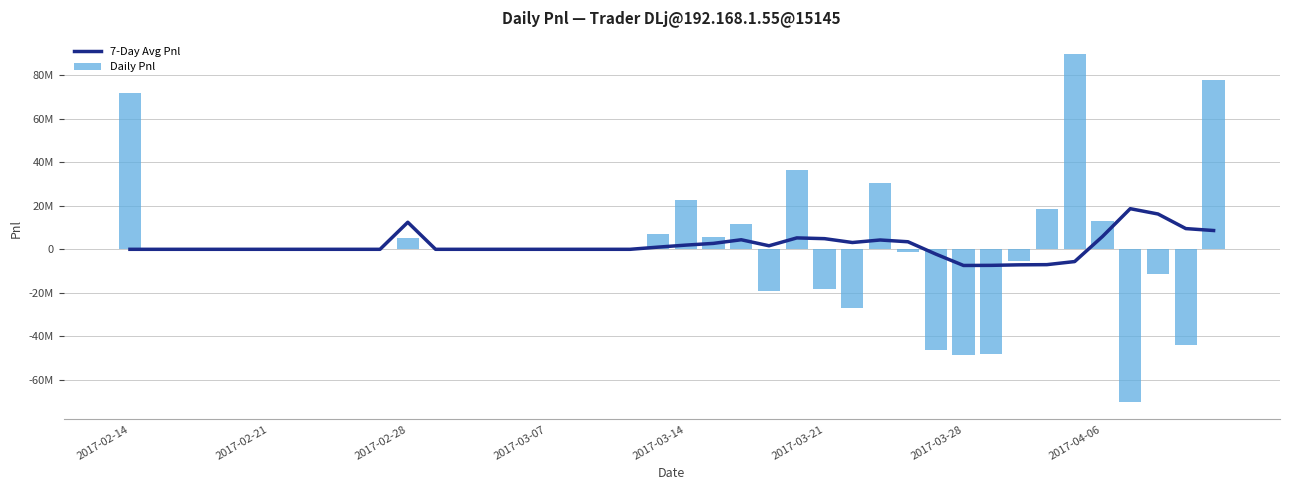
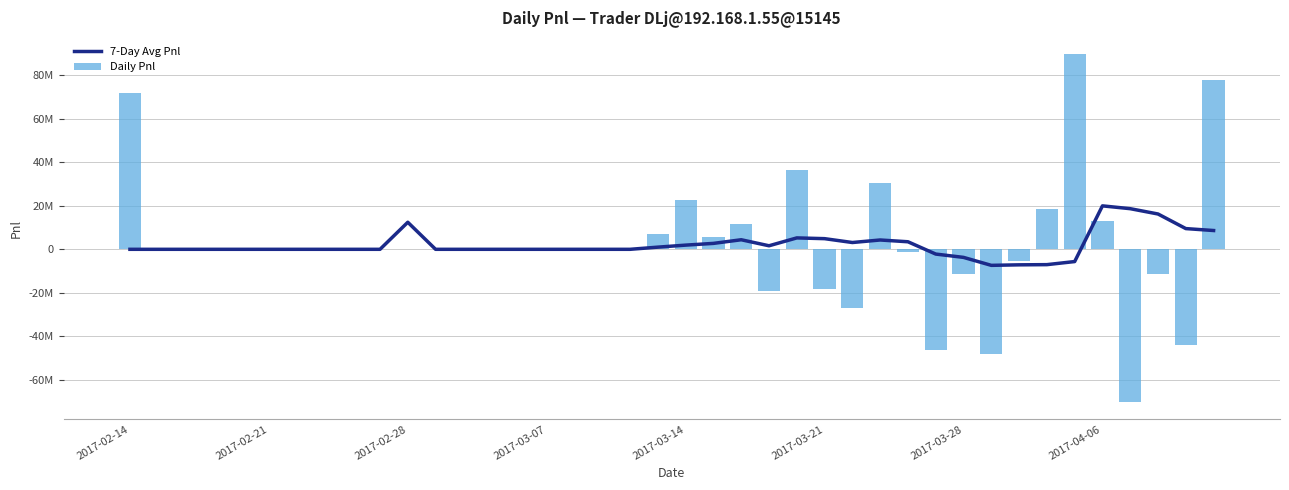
  {
    "7-Day Avg Pnl": {
      "2017-02-14": 0,
      "2017-02-21": 0,
      "2017-02-28": 12000000,
      "2017-03-07": 0,
      "2017-03-14": 2000000,
      "2017-03-21": 5000000,
-     "2017-03-28": -7000000,
-     "2017-04-06": 6000000
+     "2017-03-28": -4000000,
+     "2017-04-06": 20000000
    },
    "Daily Pnl": {
      "2017-02-14": 72000000,
      "2017-02-21": 0,
-     "2017-02-28": 5000000,
+     "2017-02-28": 0,
      "2017-03-07": 0,
      "2017-03-14": 23000000,
      "2017-03-21": -18000000,
-     "2017-03-28": -49000000,
+     "2017-03-28": -11000000,
      "2017-04-06": 13000000
    }
  }
